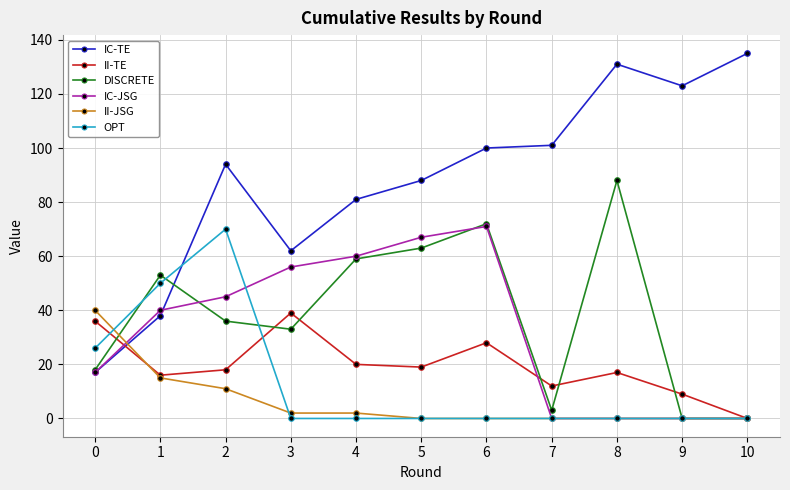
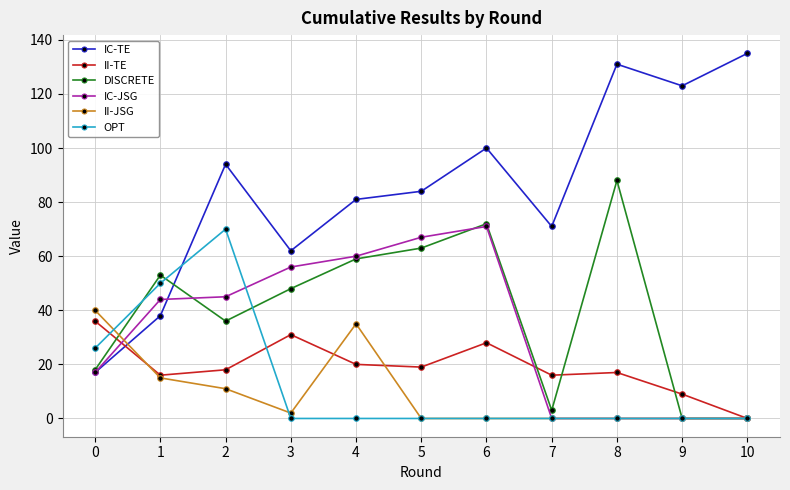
  {
    "IC-TE": {
      "1": 38,
      "2": 94,
      "3": 62,
      "4": 81,
-     "5": 88,
+     "5": 84,
      "6": 100,
-     "7": 101,
+     "7": 71,
      "8": 131,
      "9": 123,
      "10": 135
    },
    "II-TE": {
      "0": 36,
      "1": 16,
      "2": 18,
-     "3": 39,
+     "3": 31,
      "4": 20,
      "5": 19,
      "6": 28,
-     "7": 12,
+     "7": 16,
      "8": 17,
      "9": 9
    },
    "DISCRETE": {
      "0": 18,
      "1": 53,
      "2": 36,
-     "3": 33,
+     "3": 48,
      "4": 59,
      "5": 63,
      "6": 72,
      "7": 3,
      "8": 88
    },
    "IC-JSG": {
-     "1": 40,
+     "1": 44,
      "2": 45,
      "3": 56,
      "4": 60,
      "5": 67,
      "6": 71
    },
    "II-JSG": {
      "0": 40,
      "1": 15,
      "2": 11,
      "3": 2,
-     "4": 2
+     "4": 35
    },
    "OPT": {
      "0": 26,
      "1": 50,
      "2": 70,
      "3": 0,
      "4": 0
    }
  }
